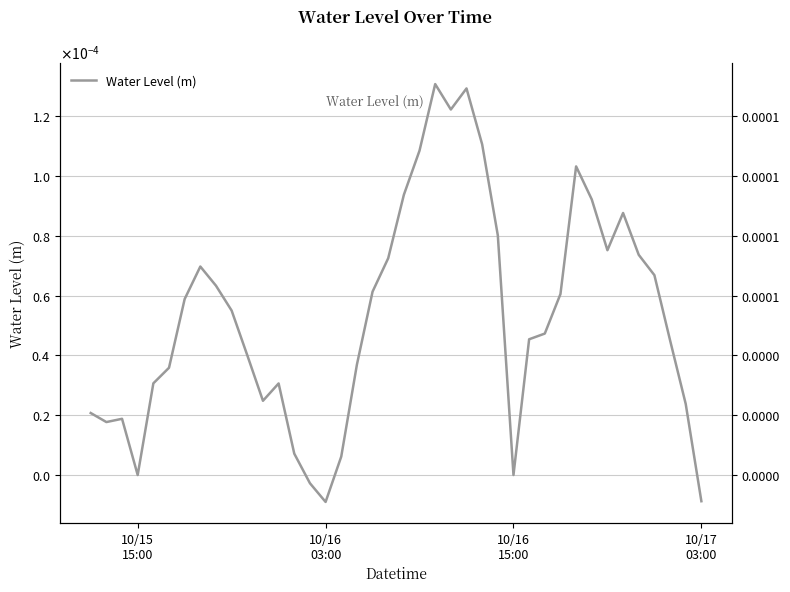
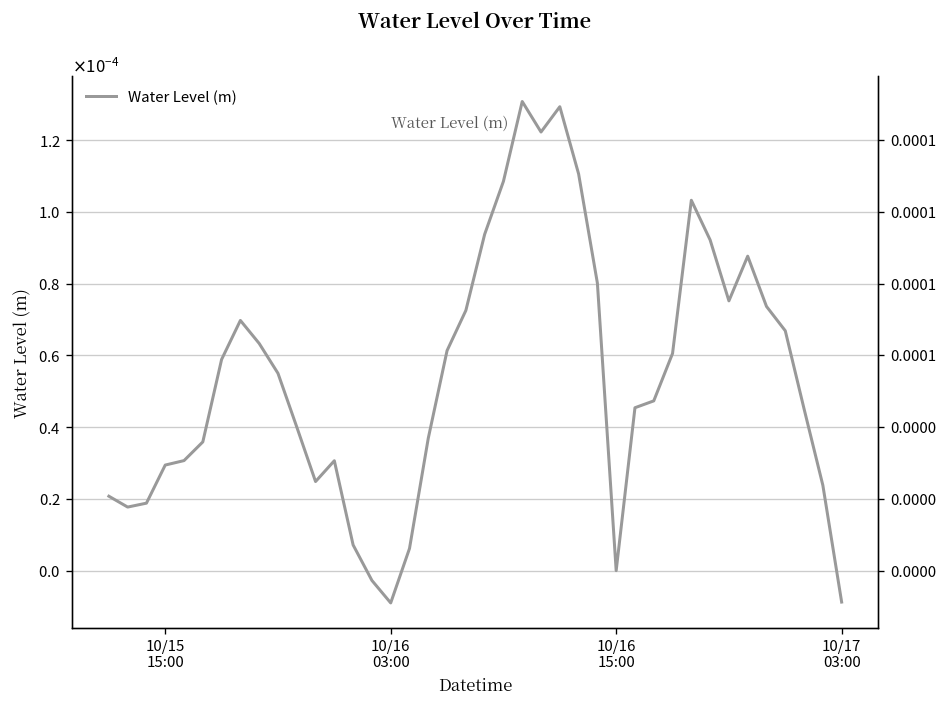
  {
-   "10/15 15:00": 0.00000,
+   "10/15 15:00": 0.00003,
    "10/16 03:00": -0.000009,
    "10/16 15:00": 0.00000,
    "10/17 03:00": -0.000009
  }
